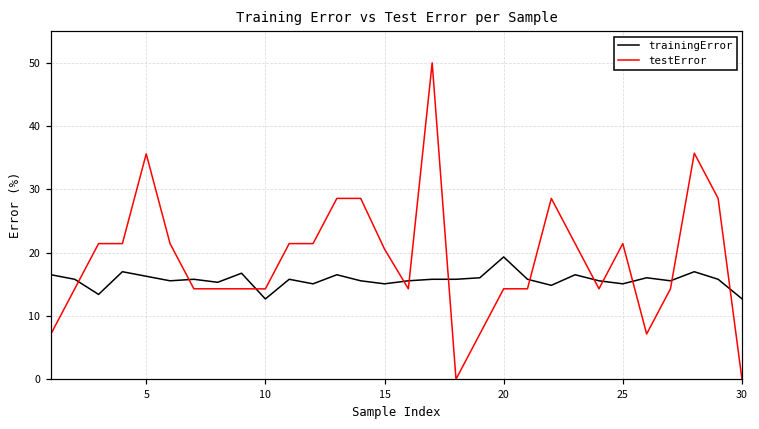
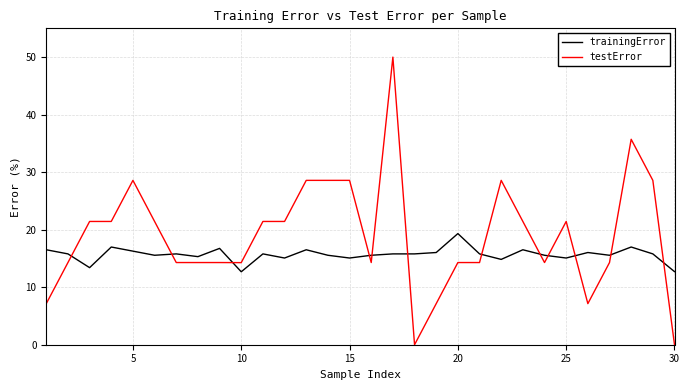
  {
    "trainingError": {
      "5": 16,
      "10": 13,
      "15": 15,
      "20": 19,
      "25": 15,
      "30": 13
    },
    "testError": {
-     "5": 36,
+     "5": 29,
      "10": 14,
-     "15": 21,
+     "15": 29,
      "20": 14,
      "25": 21,
      "30": 0
    }
  }
